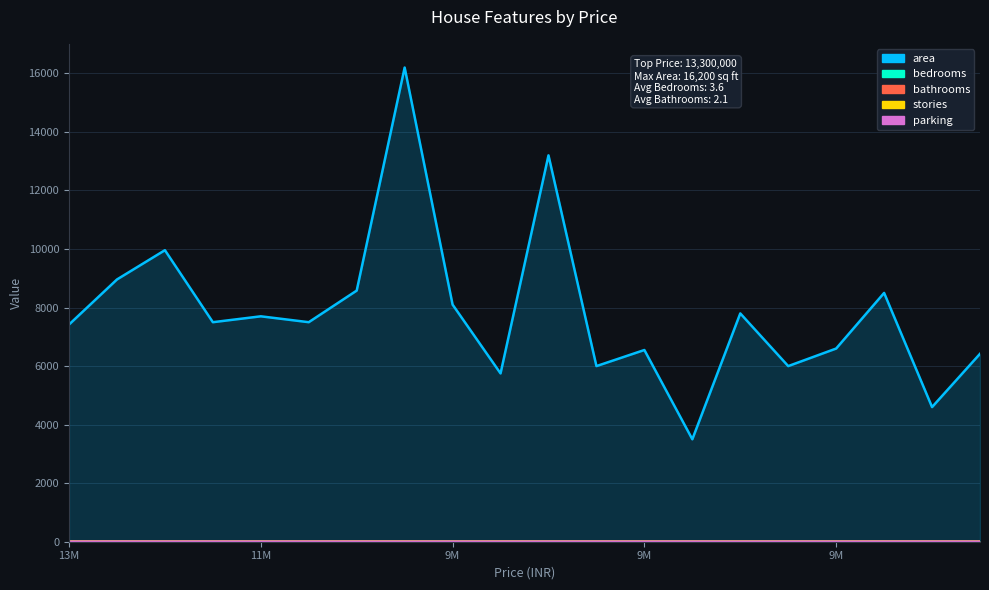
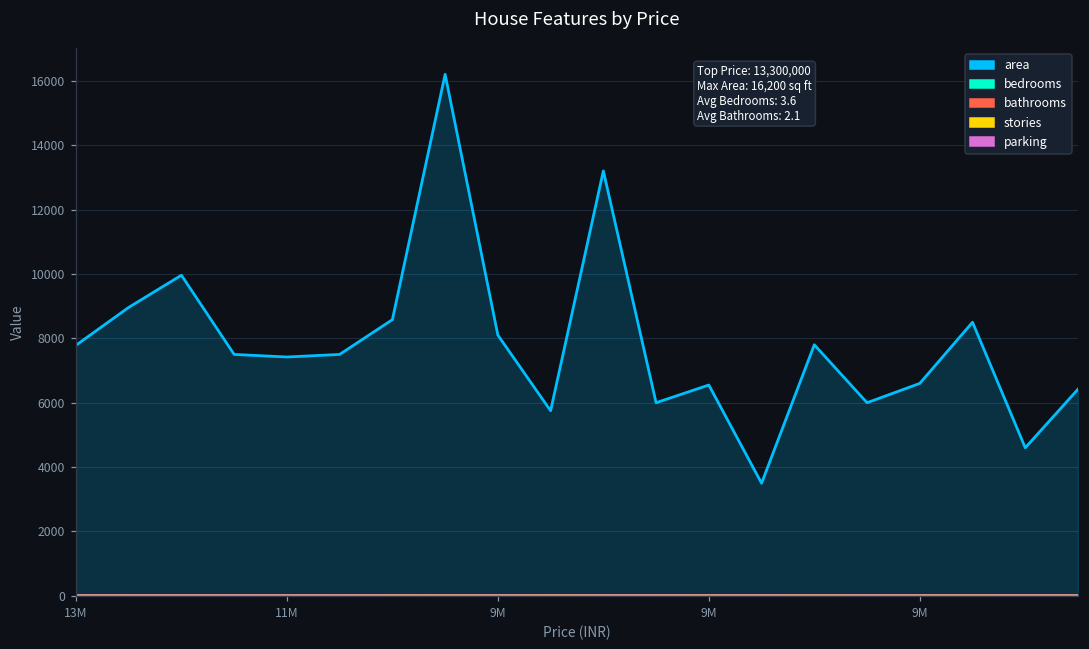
  {
    "area": {
-     "13M": 7400,
-     "11M": 7700
+     "13M": 7800,
+     "11M": 7400
    },
    "parking": {
      "13M": 0,
      "11M": 0
    }
  }
